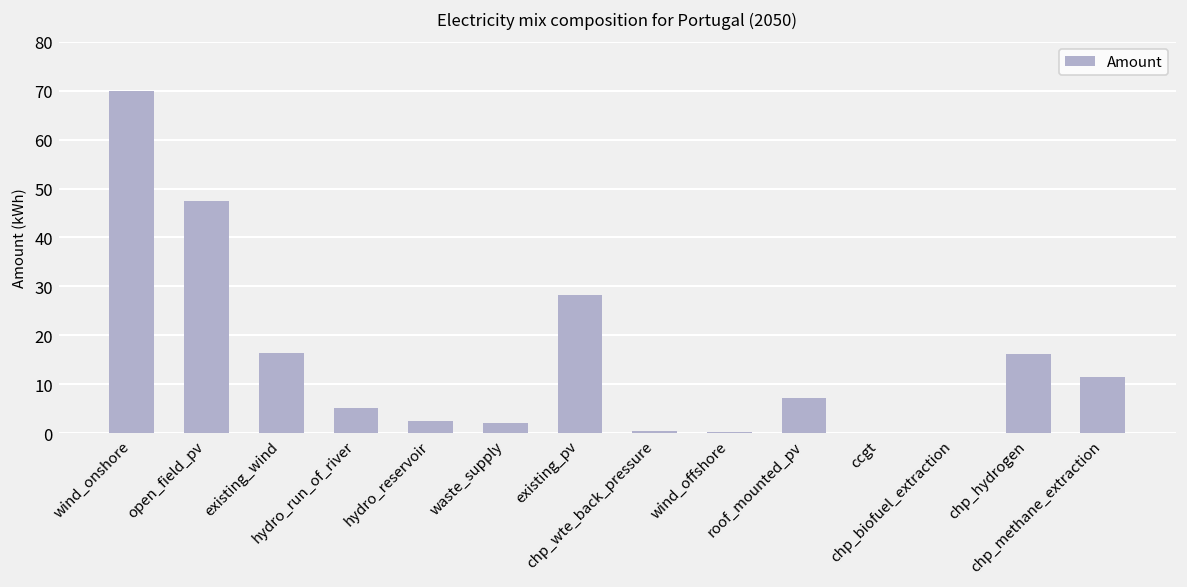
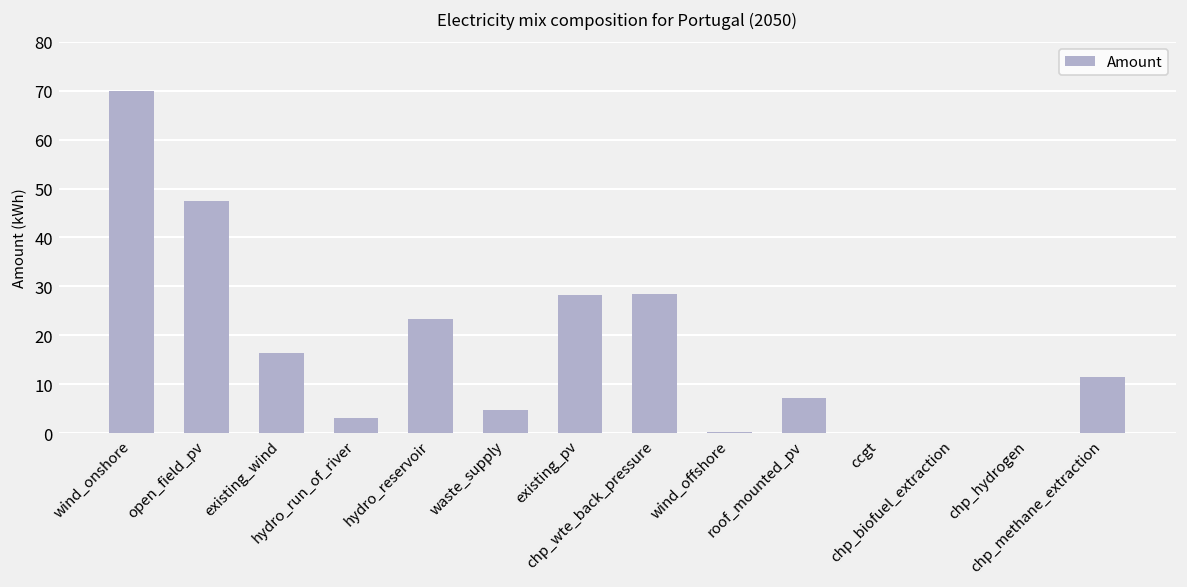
  {
    "wind_onshore": 70,
    "open_field_pv": 47,
    "existing_wind": 16,
-   "hydro_run_of_river": 5,
-   "hydro_reservoir": 3,
-   "waste_supply": 2,
+   "hydro_run_of_river": 3,
+   "hydro_reservoir": 23,
+   "waste_supply": 5,
    "existing_pv": 28,
-   "chp_wte_back_pressure": 0,
+   "chp_wte_back_pressure": 29,
    "roof_mounted_pv": 7,
-   "chp_hydrogen": 16,
+   "chp_hydrogen": 0,
    "chp_methane_extraction": 12
  }
